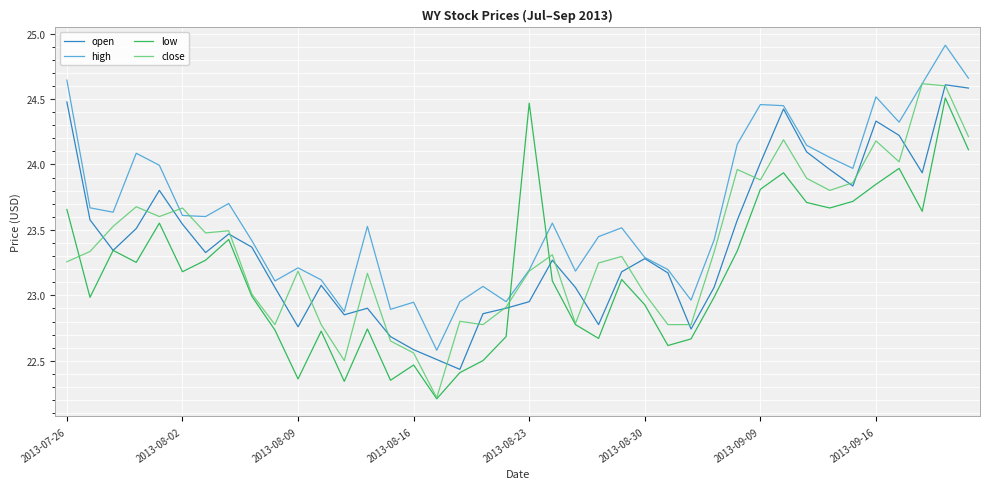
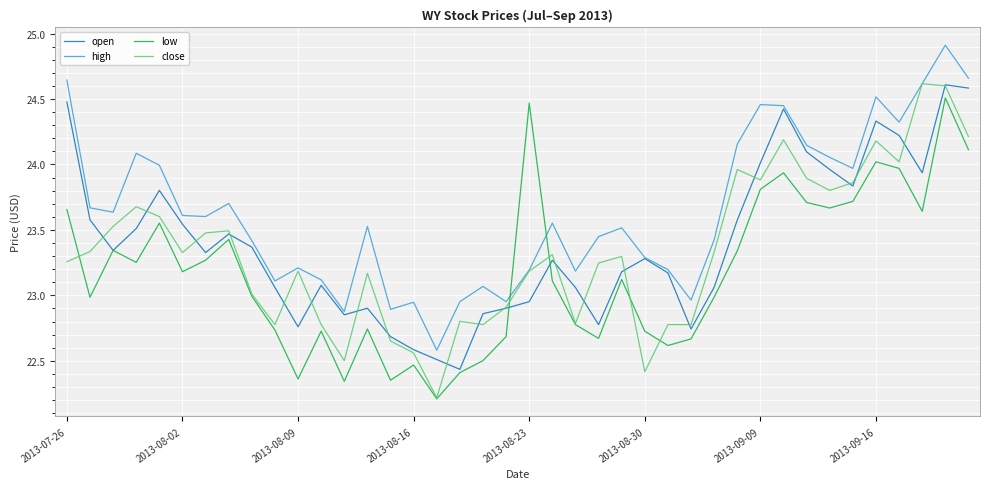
  {
    "low": {
      "2013-07-26": 23.66,
      "2013-08-02": 23.18,
      "2013-08-09": 22.36,
      "2013-08-16": 22.47,
      "2013-08-23": 24.47,
-     "2013-08-30": 22.93,
+     "2013-08-30": 22.73,
      "2013-09-09": 23.81,
-     "2013-09-16": 23.85
+     "2013-09-16": 24.02
    },
    "close": {
      "2013-07-26": 23.26,
-     "2013-08-02": 23.67,
+     "2013-08-02": 23.33,
      "2013-08-09": 23.19,
      "2013-08-16": 22.56,
-     "2013-08-30": 23.01,
+     "2013-08-30": 22.42,
      "2013-09-09": 23.88,
      "2013-09-16": 24.18
    }
  }
